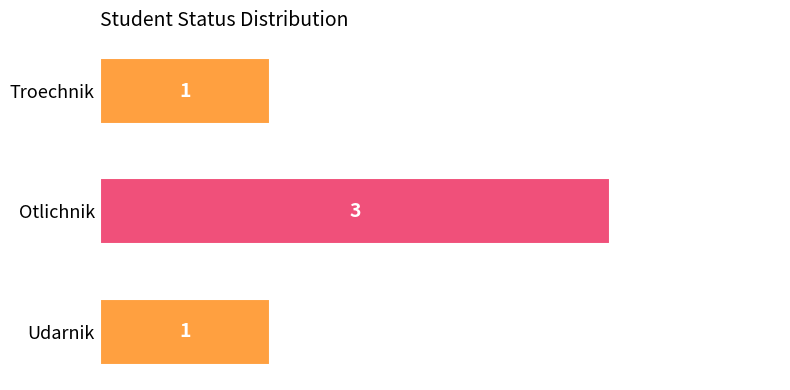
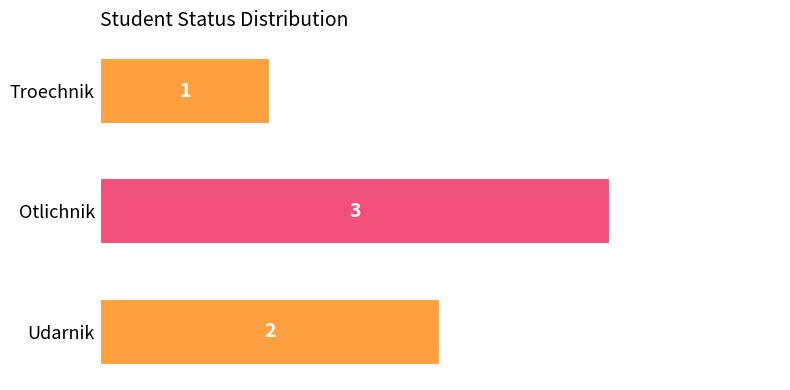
  {
    "Troechnik": 1,
    "Otlichnik": 3,
-   "Udarnik": 1
+   "Udarnik": 2
  }
